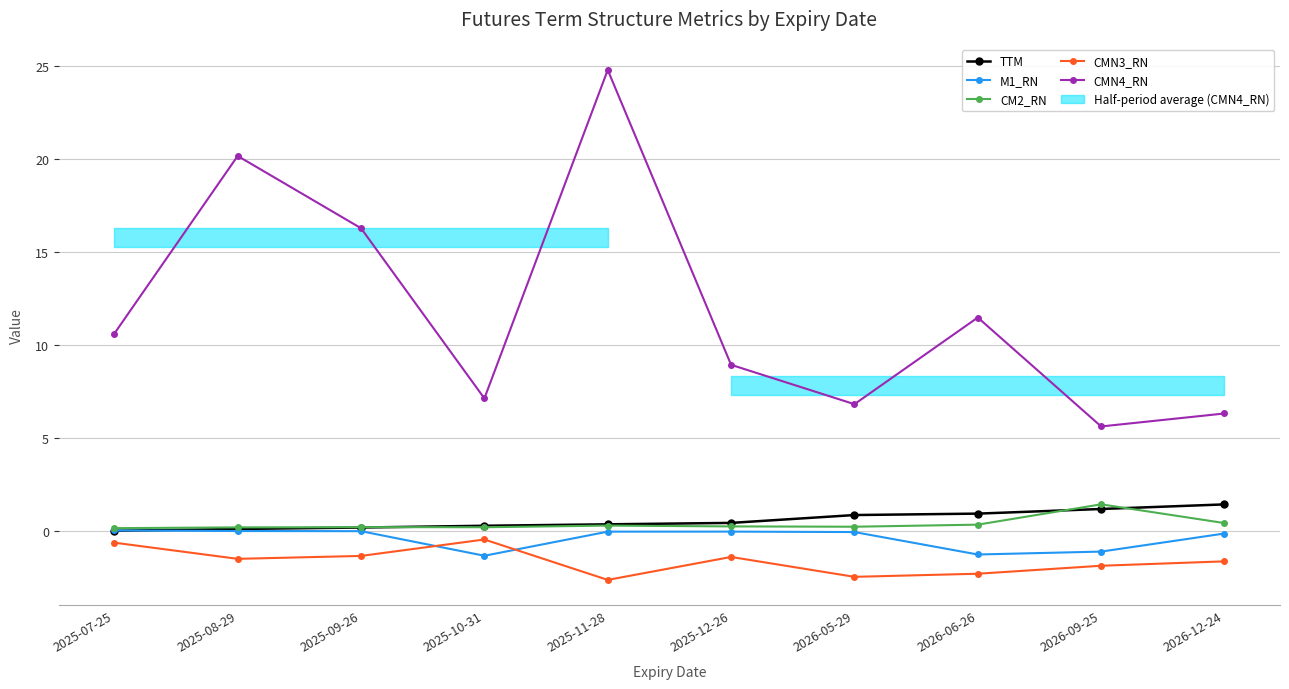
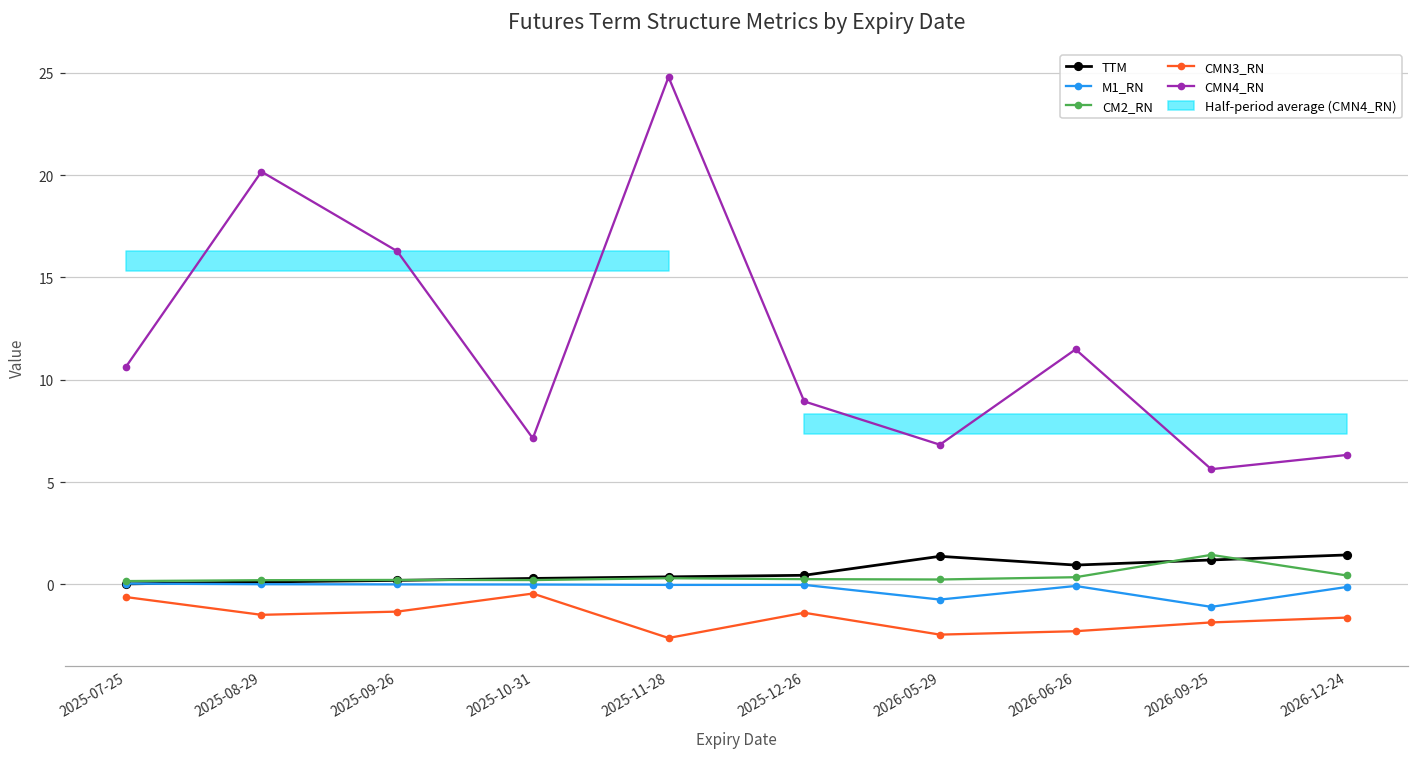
  {
    "TTM": {
      "2025-12-26": 0.4,
-     "2026-05-29": 0.9,
+     "2026-05-29": 1.4,
      "2026-06-26": 0.9,
      "2026-09-25": 1.2,
      "2026-12-24": 1.4
    },
    "M1_RN": {
      "2025-09-26": 0.0,
-     "2025-10-31": -1.3,
+     "2025-10-31": 0.0,
      "2025-11-28": 0.0,
      "2025-12-26": 0.0,
-     "2026-05-29": 0.0,
-     "2026-06-26": -1.3,
+     "2026-05-29": -0.7,
+     "2026-06-26": -0.1,
      "2026-09-25": -1.1,
      "2026-12-24": -0.1
    },
    "CM2_RN": {
      "2025-12-26": 0.3,
      "2026-05-29": 0.2,
      "2026-06-26": 0.4,
      "2026-09-25": 1.4,
      "2026-12-24": 0.4
    },
    "CMN3_RN": {
      "2025-07-25": -0.6,
      "2025-08-29": -1.5,
      "2025-09-26": -1.3,
      "2025-10-31": -0.4,
      "2025-11-28": -2.6,
      "2025-12-26": -1.4,
      "2026-05-29": -2.5,
      "2026-06-26": -2.3,
      "2026-09-25": -1.9,
      "2026-12-24": -1.6
    },
    "CMN4_RN": {
      "2025-07-25": 10.6,
      "2025-08-29": 20.2,
      "2025-09-26": 16.3,
      "2025-10-31": 7.1,
      "2025-11-28": 24.8,
      "2025-12-26": 8.9,
      "2026-05-29": 6.8,
      "2026-06-26": 11.5,
      "2026-09-25": 5.6,
      "2026-12-24": 6.3
    }
  }
